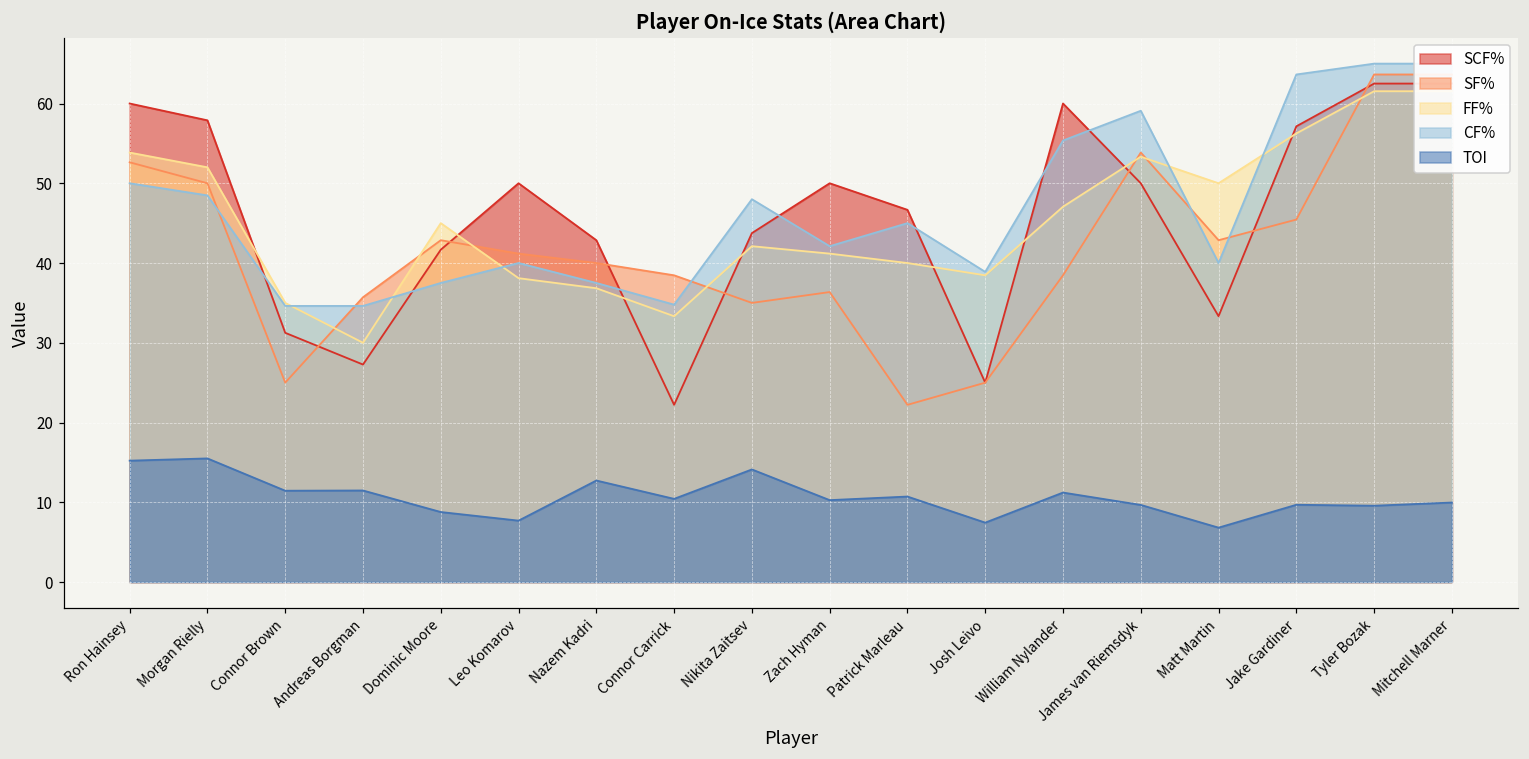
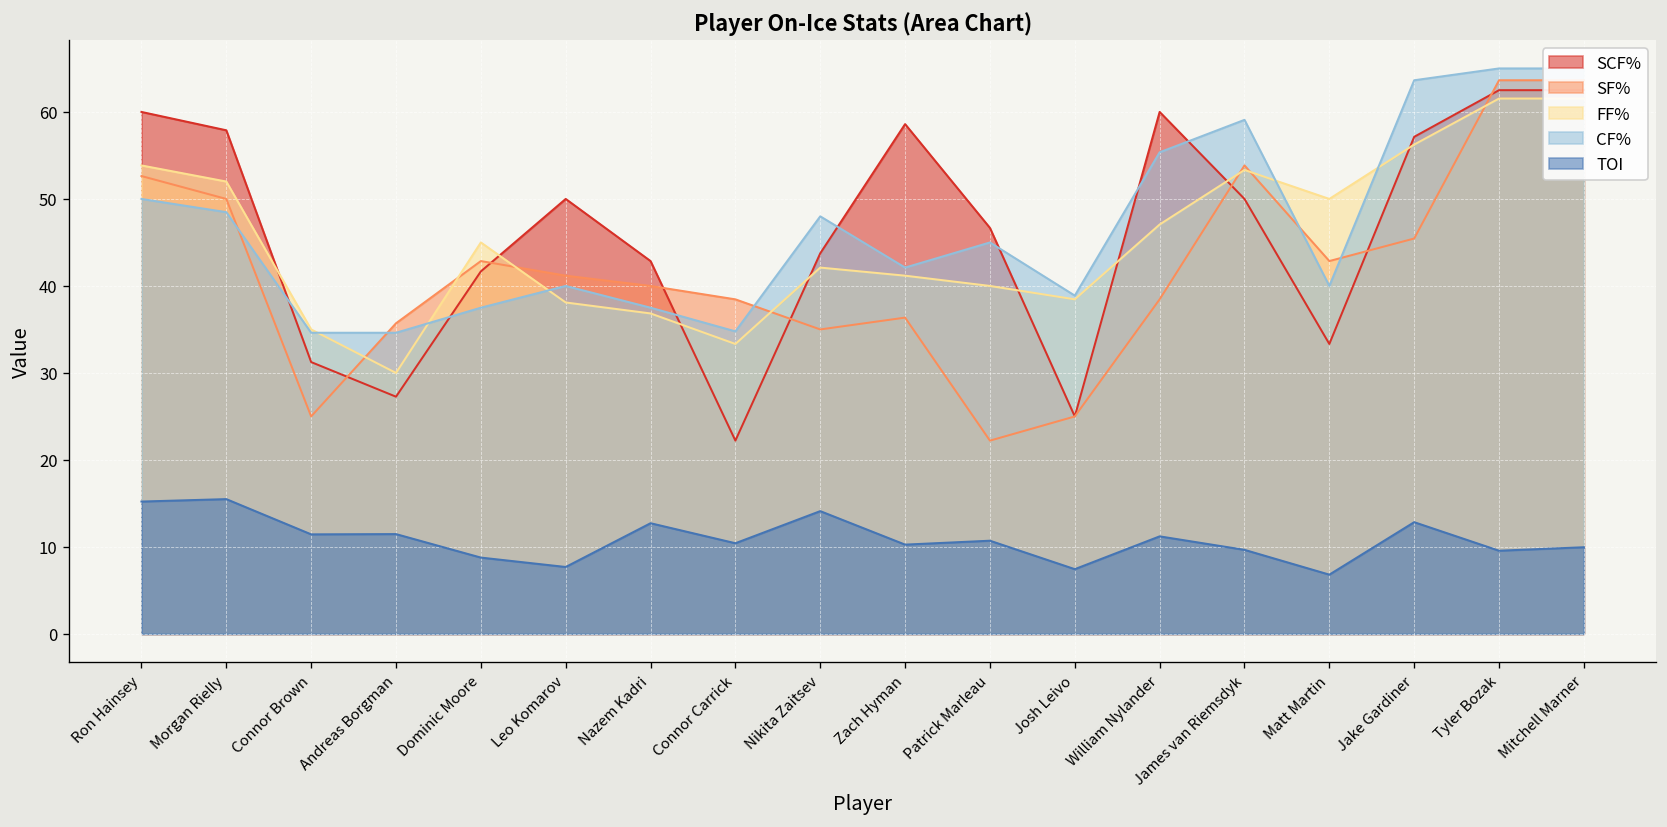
  {
    "SCF%": {
      "Ron Hainsey": 60,
      "Morgan Rielly": 58,
      "Connor Brown": 31,
      "Andreas Borgman": 27,
      "Dominic Moore": 42,
      "Leo Komarov": 50,
      "Nazem Kadri": 43,
      "Connor Carrick": 22,
      "Nikita Zaitsev": 44,
-     "Zach Hyman": 50,
+     "Zach Hyman": 59,
      "Patrick Marleau": 47,
      "William Nylander": 60,
      "James van Riemsdyk": 50,
      "Matt Martin": 33,
      "Jake Gardiner": 57,
      "Tyler Bozak": 63
    },
    "SF%": {
      "Ron Hainsey": 53,
      "Morgan Rielly": 50,
      "Connor Brown": 25,
      "Andreas Borgman": 36,
      "Dominic Moore": 43,
      "Leo Komarov": 41,
      "Nazem Kadri": 40,
      "Connor Carrick": 38,
      "Nikita Zaitsev": 35,
      "Zach Hyman": 36,
      "Patrick Marleau": 22,
      "William Nylander": 38,
      "James van Riemsdyk": 54,
      "Matt Martin": 43,
      "Jake Gardiner": 45,
      "Tyler Bozak": 64
    },
    "FF%": {
      "Ron Hainsey": 54,
      "Morgan Rielly": 52,
      "Connor Brown": 35,
      "Andreas Borgman": 30,
      "Dominic Moore": 45,
      "Leo Komarov": 38,
      "Nazem Kadri": 37,
      "Connor Carrick": 33,
      "Nikita Zaitsev": 42,
      "Zach Hyman": 41,
      "Patrick Marleau": 40,
      "Josh Leivo": 38,
      "William Nylander": 47,
      "James van Riemsdyk": 53,
      "Matt Martin": 50,
      "Jake Gardiner": 56,
      "Tyler Bozak": 62
    },
    "CF%": {
      "Ron Hainsey": 50,
      "Morgan Rielly": 48,
      "Connor Brown": 35,
      "Andreas Borgman": 35,
      "Dominic Moore": 38,
      "Leo Komarov": 40,
      "Nazem Kadri": 38,
      "Connor Carrick": 35,
      "Nikita Zaitsev": 48,
      "Zach Hyman": 42,
      "Patrick Marleau": 45,
      "Josh Leivo": 39,
      "William Nylander": 55,
      "James van Riemsdyk": 59,
      "Matt Martin": 40,
      "Jake Gardiner": 64,
      "Tyler Bozak": 65
    },
    "TOI": {
      "Ron Hainsey": 15,
      "Morgan Rielly": 16,
      "Connor Brown": 11,
      "Andreas Borgman": 11,
      "Dominic Moore": 9,
      "Leo Komarov": 8,
      "Nazem Kadri": 13,
      "Connor Carrick": 10,
      "Nikita Zaitsev": 14,
      "Zach Hyman": 10,
      "Patrick Marleau": 11,
      "Josh Leivo": 7,
      "William Nylander": 11,
      "James van Riemsdyk": 10,
      "Matt Martin": 7,
-     "Jake Gardiner": 10,
+     "Jake Gardiner": 13,
      "Tyler Bozak": 10,
      "Mitchell Marner": 10
    }
  }
